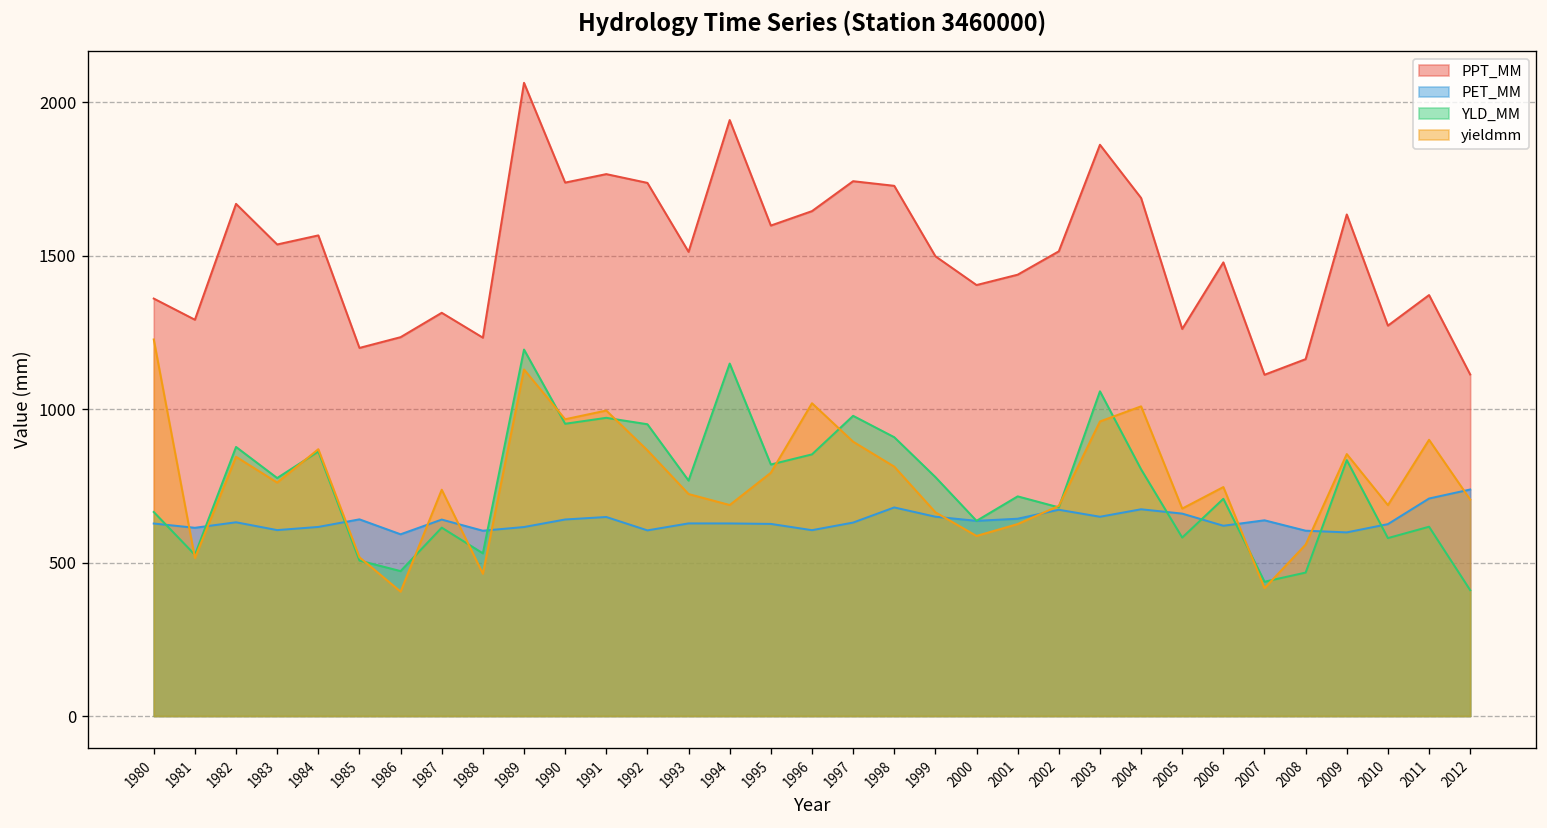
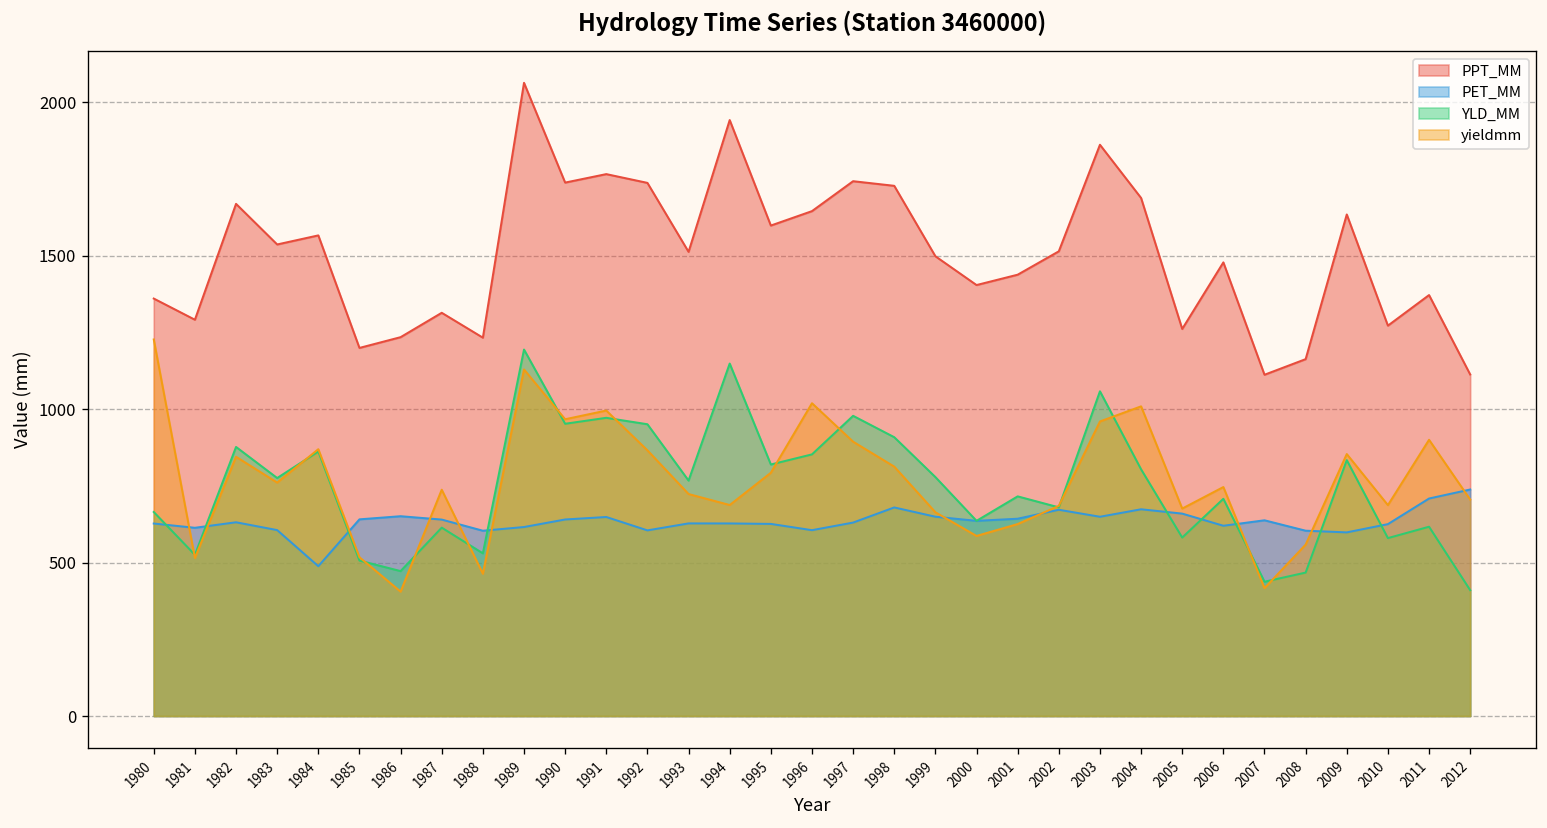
  {
    "PPT_MM": {
      "1980": 1360,
      "1981": 1290,
      "1982": 1670,
      "1983": 1540,
      "1984": 1570,
      "1985": 1200,
      "1986": 1230,
      "1987": 1310,
      "1988": 1230,
      "1989": 2060,
      "1990": 1740,
      "1991": 1770,
      "1992": 1740,
      "1993": 1510,
      "1994": 1940,
      "1995": 1600,
      "1996": 1650,
      "1997": 1740,
      "1998": 1730,
      "1999": 1500,
      "2000": 1400,
      "2001": 1440,
      "2002": 1510,
      "2003": 1860,
      "2004": 1690,
      "2005": 1260,
      "2006": 1480,
      "2007": 1110,
      "2008": 1160,
      "2009": 1630,
      "2010": 1270,
      "2011": 1370,
      "2012": 1110
    },
    "PET_MM": {
      "1980": 630,
      "1981": 610,
      "1982": 630,
      "1983": 610,
-     "1984": 620,
+     "1984": 490,
      "1985": 640,
-     "1986": 590,
+     "1986": 650,
      "1987": 640,
      "1988": 600,
      "1989": 620,
      "1990": 640,
      "1991": 650,
      "1992": 610,
      "1993": 630,
      "1994": 630,
      "1995": 630,
      "1996": 610,
      "1997": 630,
      "1998": 680,
      "1999": 650,
      "2001": 640,
      "2003": 650,
      "2004": 670,
      "2005": 660,
      "2006": 620,
      "2007": 640,
      "2008": 600,
      "2009": 600,
      "2010": 630,
      "2011": 710,
      "2012": 740
    },
    "YLD_MM": {
      "1980": 660,
      "1981": 530,
      "1982": 880,
      "1983": 780,
      "1985": 510,
      "1986": 470,
      "1987": 610,
      "1988": 530,
      "1989": 1190,
      "1990": 950,
      "1991": 970,
      "1992": 950,
      "1993": 770,
      "1994": 1150,
      "1995": 820,
      "1996": 850,
      "1997": 980,
      "1998": 910,
      "1999": 780,
      "2001": 720,
      "2003": 1060,
      "2004": 800,
      "2005": 580,
      "2006": 710,
      "2007": 440,
      "2008": 470,
      "2009": 830,
      "2010": 580,
      "2011": 620,
      "2012": 410
    },
    "yieldmm": {
      "1980": 1230,
      "1981": 520,
      "1982": 840,
      "1983": 760,
      "1985": 520,
      "1986": 410,
      "1987": 740,
      "1988": 460,
      "1989": 1130,
      "1990": 970,
      "1991": 1000,
      "1992": 870,
      "1993": 720,
      "1994": 690,
      "1995": 790,
      "1996": 1020,
      "1997": 890,
      "1998": 810,
      "1999": 660,
      "2000": 590,
      "2001": 630,
      "2003": 960,
      "2004": 1010,
      "2005": 680,
      "2006": 750,
      "2007": 420,
      "2008": 560,
      "2009": 850,
      "2010": 690,
      "2011": 900,
      "2012": 710
    }
  }
